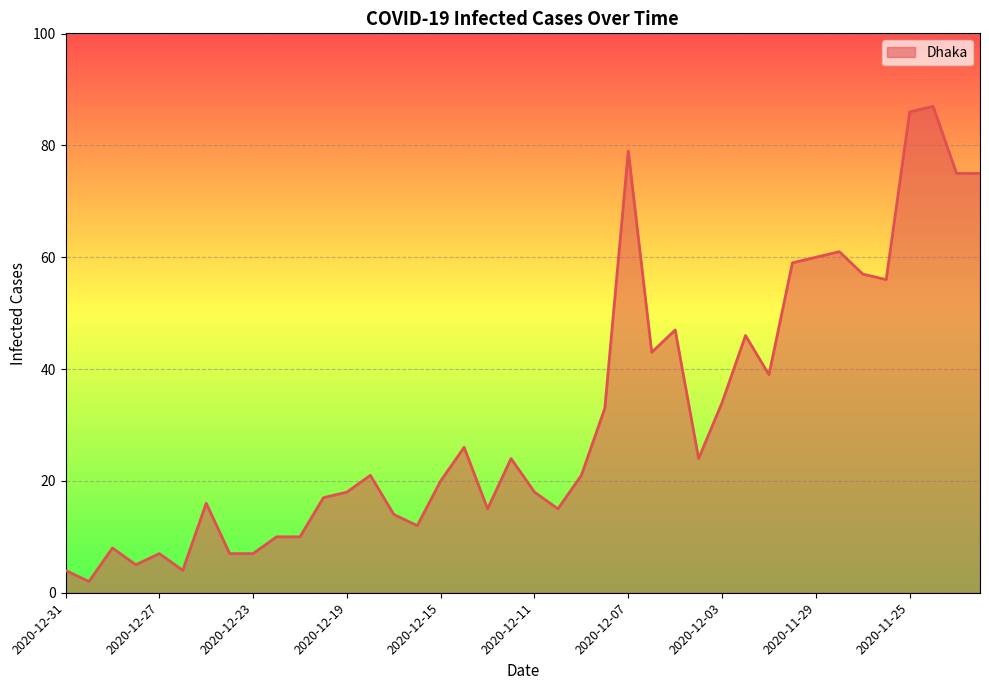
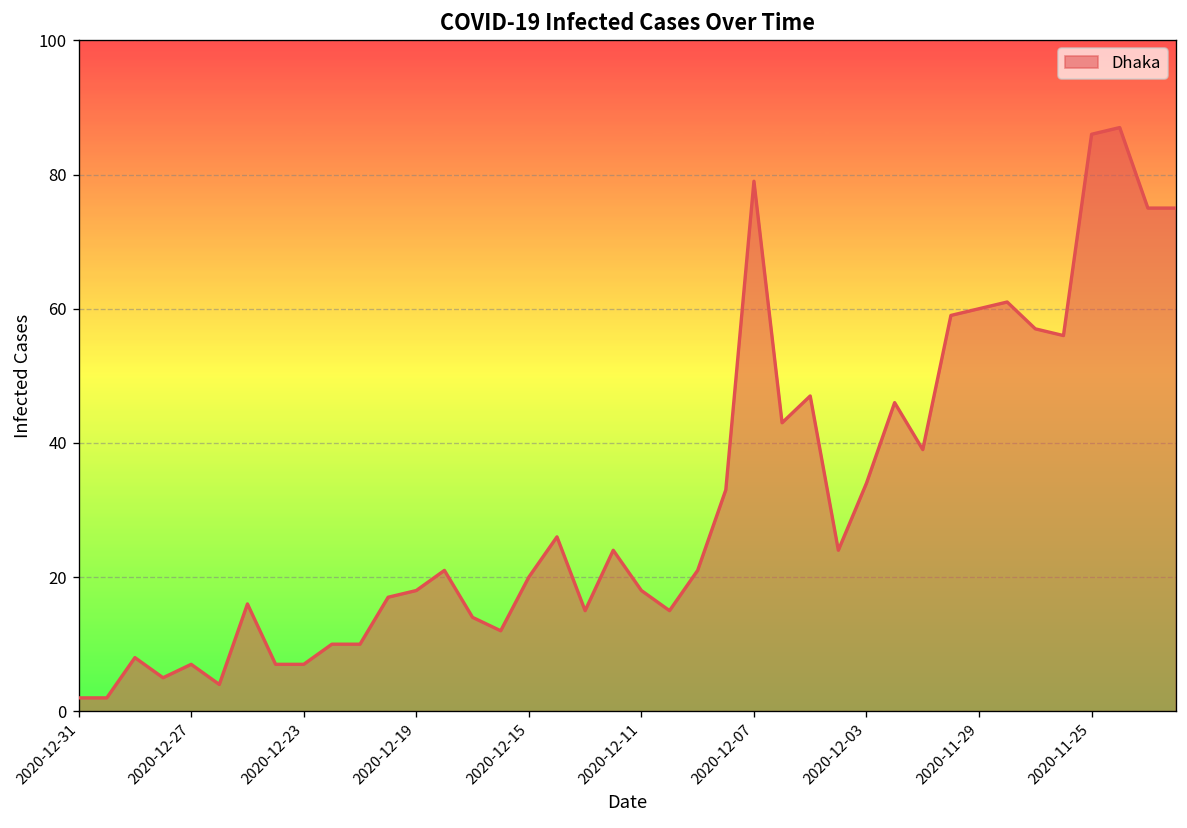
  {
-   "2020-12-31": 4,
+   "2020-12-31": 2,
    "2020-12-27": 7,
    "2020-12-23": 7,
    "2020-12-19": 18,
    "2020-12-15": 20,
    "2020-12-11": 18,
    "2020-12-07": 79,
    "2020-12-03": 34,
    "2020-11-29": 60,
    "2020-11-25": 86
  }
